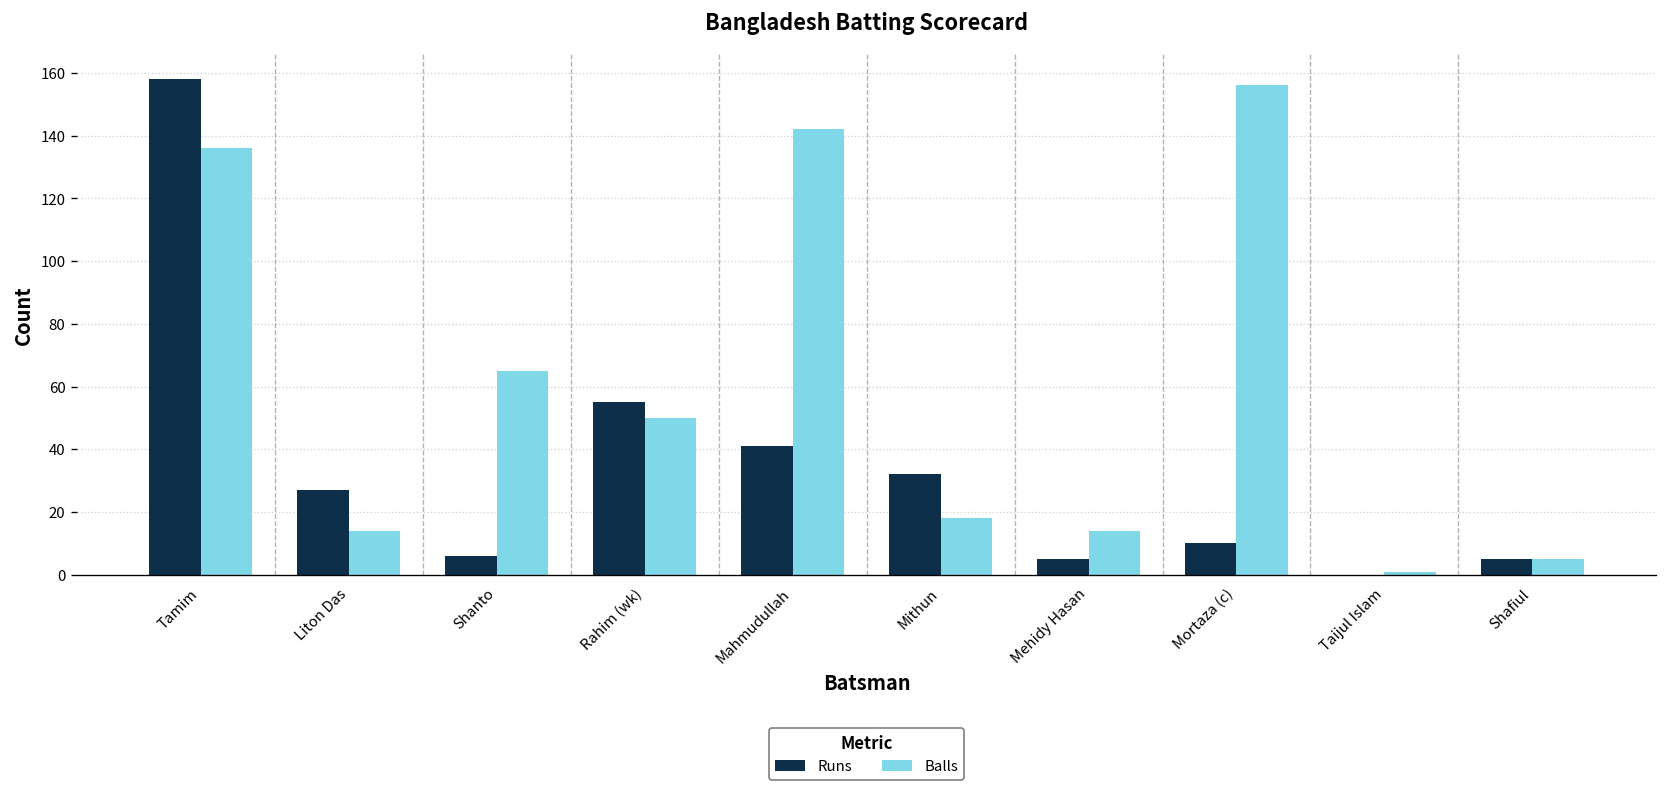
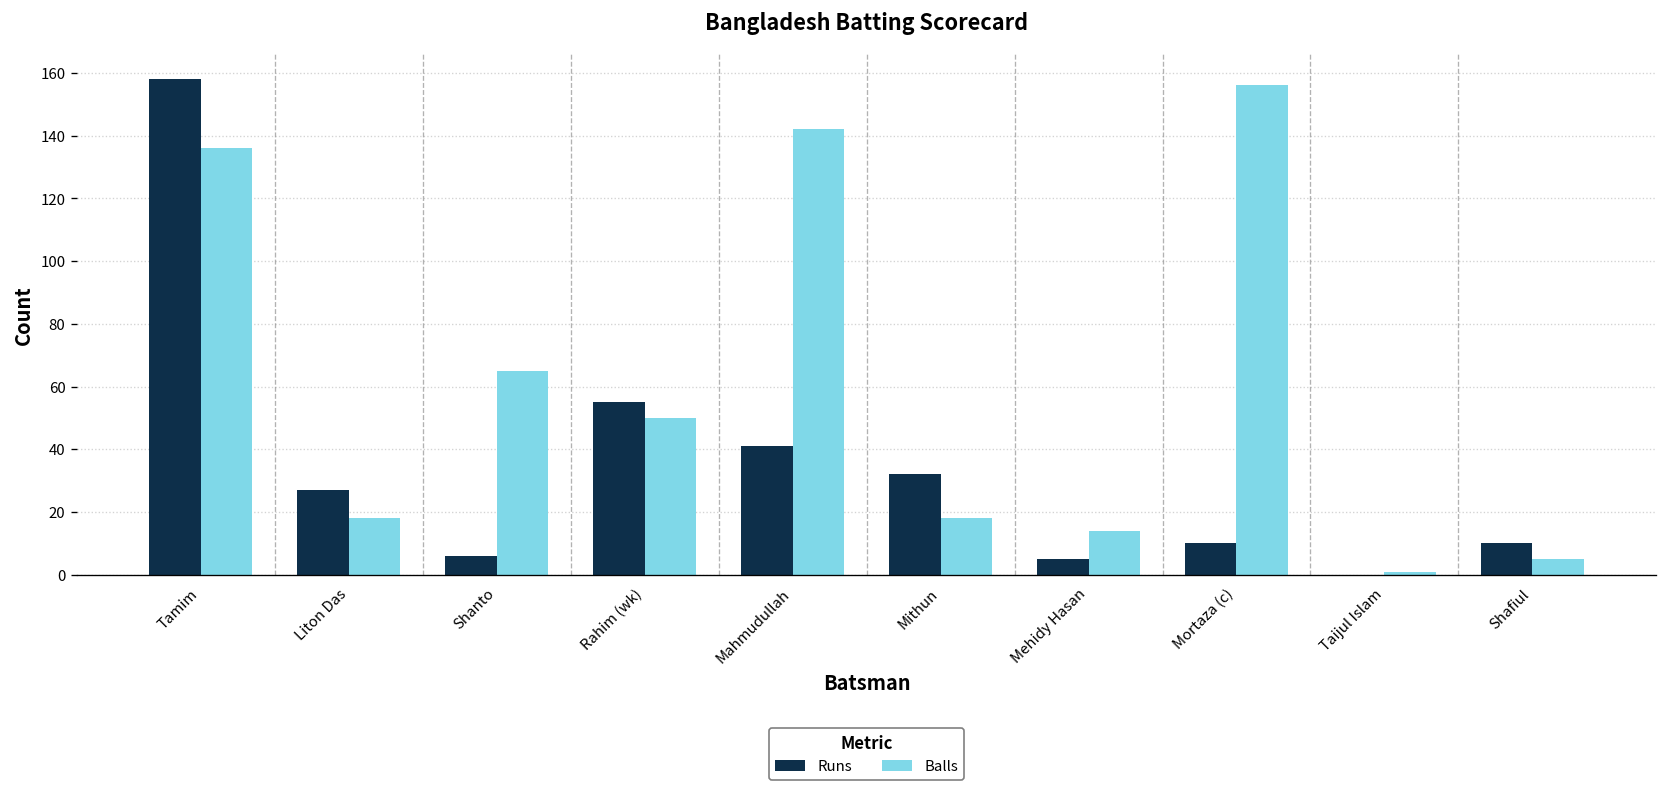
  {
    "Runs": {
      "Tamim": 158,
      "Liton Das": 27,
      "Shanto": 6,
      "Rahim (wk)": 55,
      "Mahmudullah": 41,
      "Mithun": 32,
      "Mehidy Hasan": 5,
      "Mortaza (c)": 10,
      "Taijul Islam": 0,
-     "Shafiul": 5
+     "Shafiul": 10
    },
    "Balls": {
      "Tamim": 136,
-     "Liton Das": 14,
+     "Liton Das": 18,
      "Shanto": 65,
      "Rahim (wk)": 50,
      "Mahmudullah": 142,
      "Mithun": 18,
      "Mehidy Hasan": 14,
      "Mortaza (c)": 156,
      "Taijul Islam": 1,
      "Shafiul": 5
    }
  }
